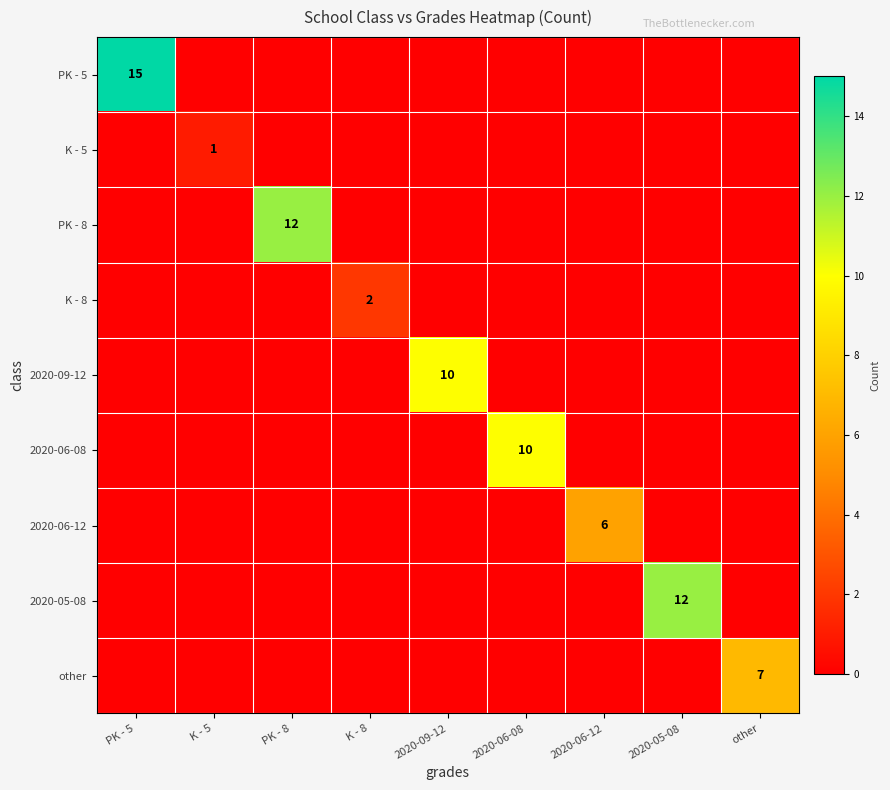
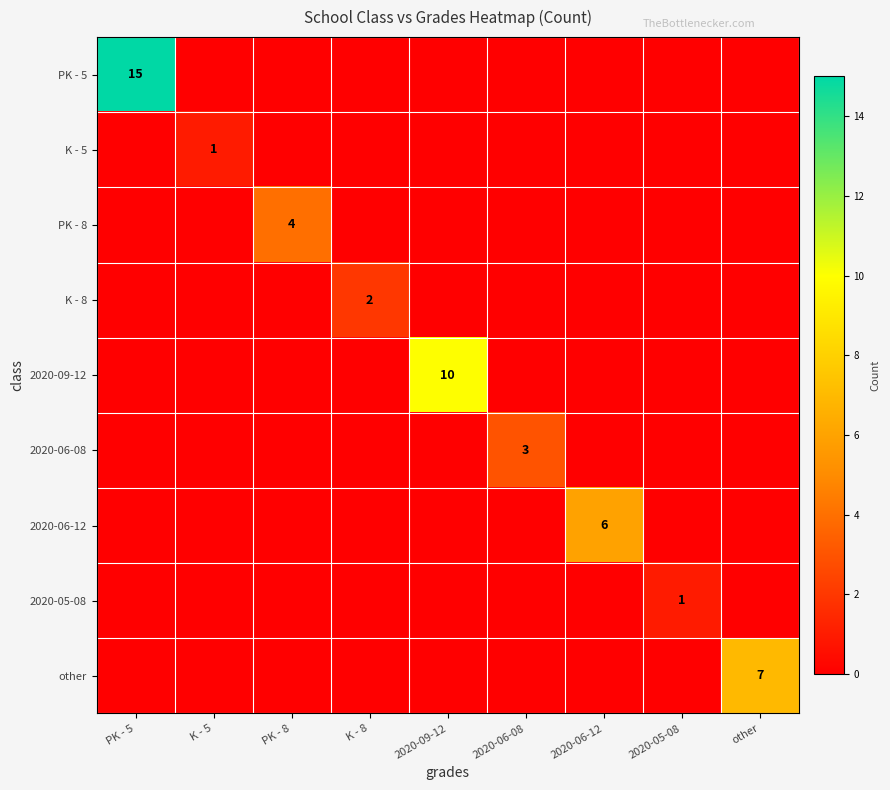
  {
    "PK - 5": {
      "PK - 5": 15
    },
    "K - 5": {
      "K - 5": 1
    },
    "PK - 8": {
-     "PK - 8": 12
+     "PK - 8": 4
    },
    "K - 8": {
      "K - 8": 2
    },
    "2020-09-12": {
      "2020-09-12": 10
    },
    "2020-06-08": {
-     "2020-06-08": 10
+     "2020-06-08": 3
    },
    "2020-06-12": {
      "2020-06-12": 6
    },
    "2020-05-08": {
-     "2020-05-08": 12
+     "2020-05-08": 1
    },
    "other": {
      "other": 7
    }
  }
